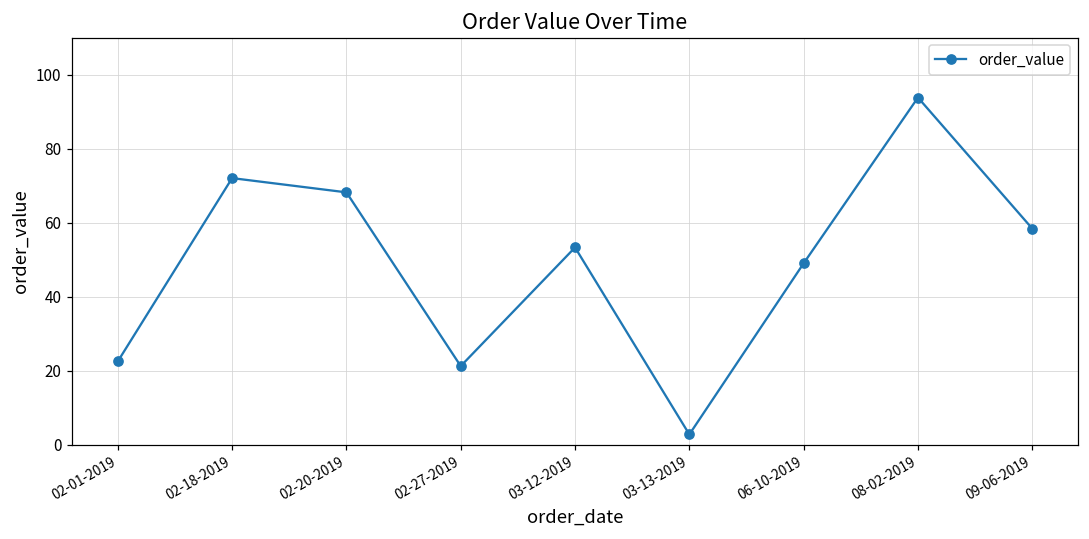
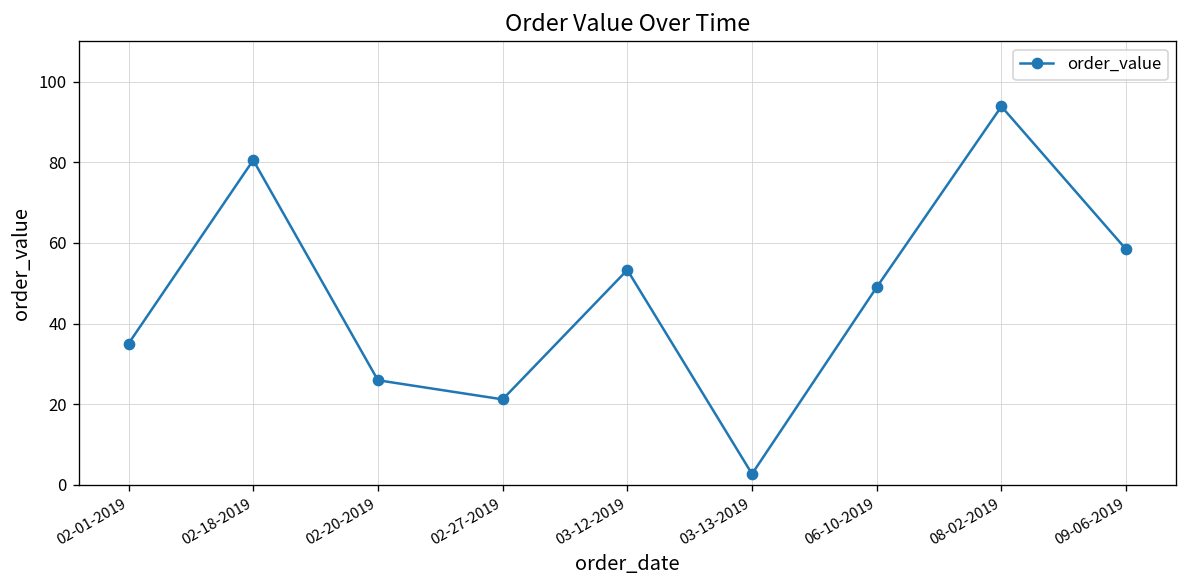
  {
-   "02-01-2019": 22,
-   "02-18-2019": 72,
-   "02-20-2019": 68,
+   "02-01-2019": 35,
+   "02-18-2019": 81,
+   "02-20-2019": 26,
    "02-27-2019": 21,
    "03-12-2019": 53,
    "03-13-2019": 3,
    "06-10-2019": 49,
    "08-02-2019": 94,
    "09-06-2019": 58
  }
